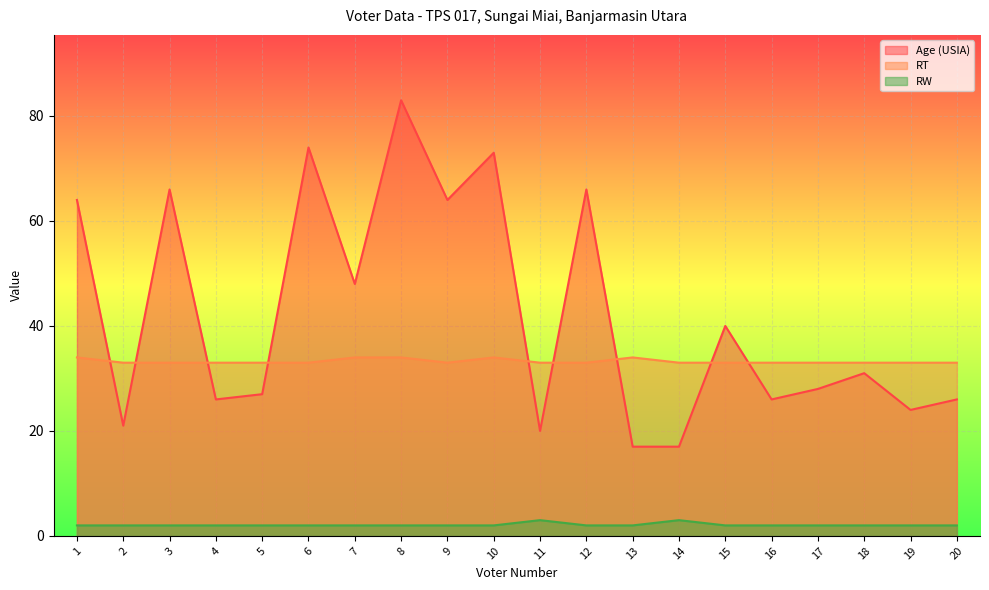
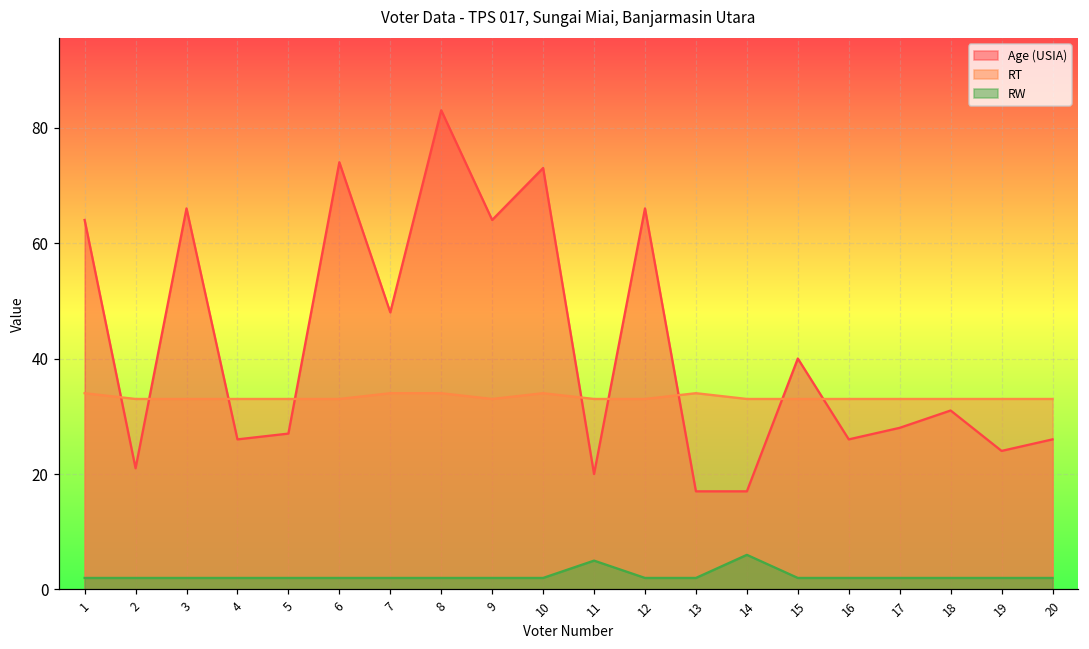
  {
    "RW": {
      "1": 2,
      "2": 2,
      "3": 2,
      "4": 2,
      "5": 2,
      "6": 2,
      "7": 2,
      "8": 2,
      "9": 2,
      "10": 2,
-     "11": 3,
+     "11": 5,
      "12": 2,
      "13": 2,
-     "14": 3,
+     "14": 6,
      "15": 2,
      "16": 2,
      "17": 2,
      "18": 2,
      "19": 2,
      "20": 2
    }
  }
